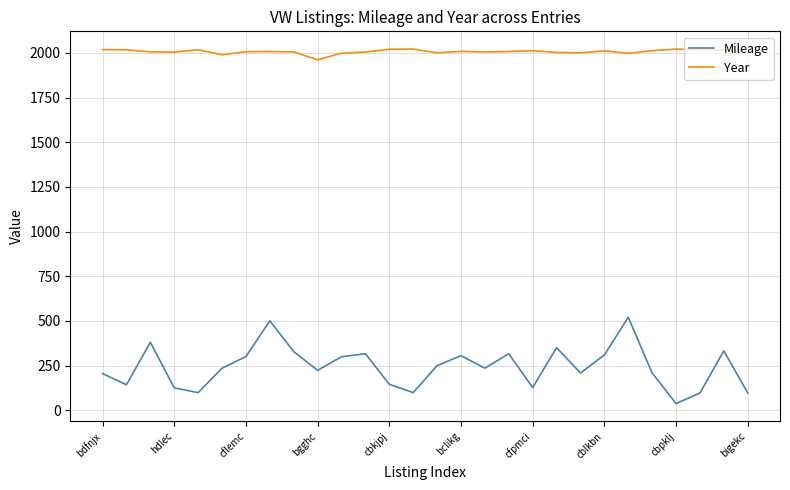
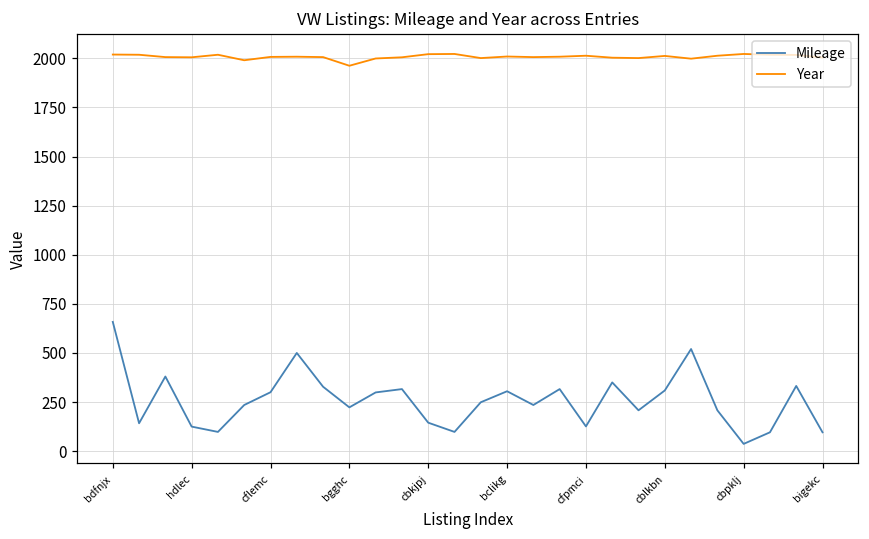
  {
    "Mileage": {
-     "bdfnjx": 210,
+     "bdfnjx": 660,
      "hdlec": 130,
      "cflemc": 300,
      "bgghc": 220,
      "cbkjpj": 150,
      "bclikg": 310,
      "cfpmci": 130,
      "cblkbn": 310,
      "cbpklj": 40,
      "bigekc": 100
    },
    "Year": {
      "bdfnjx": 2020,
      "hdlec": 2010,
      "cflemc": 2010,
      "bgghc": 1960,
      "cbkjpj": 2020,
      "bclikg": 2010,
      "cfpmci": 2010,
      "cblkbn": 2010,
      "cbpklj": 2020
    }
  }
